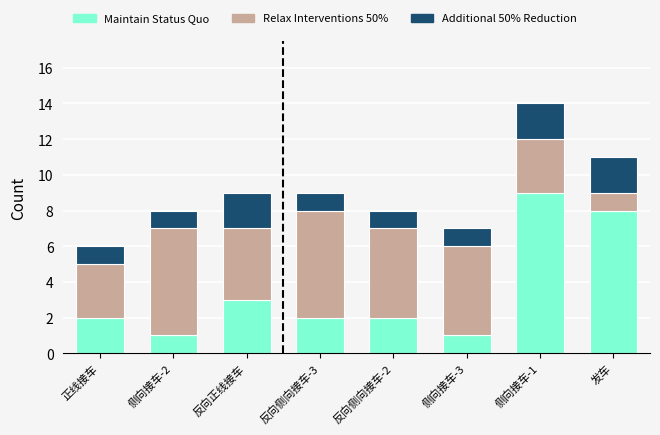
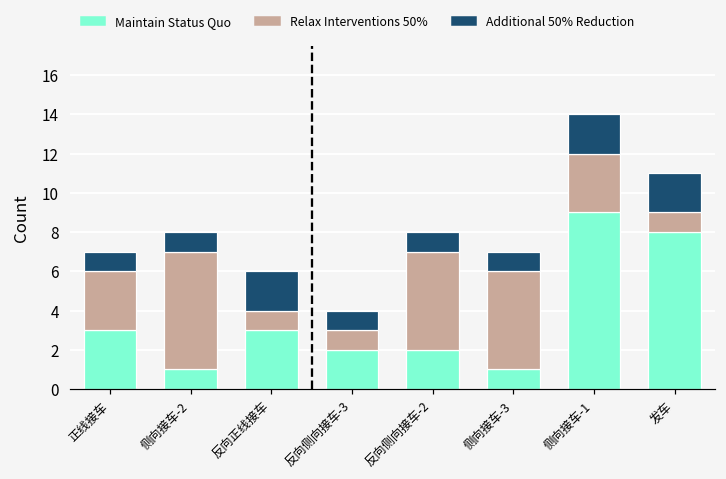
  {
    "Maintain Status Quo": {
-     "正线接车": 2,
+     "正线接车": 3,
      "侧向接车-2": 1,
      "反向正线接车": 3,
      "反向侧向接车-3": 2,
      "反向侧向接车-2": 2,
      "侧向接车-3": 1,
      "侧向接车-1": 9,
      "发车": 8
    },
    "Relax Interventions 50%": {
      "正线接车": 3,
      "侧向接车-2": 6,
-     "反向正线接车": 4,
-     "反向侧向接车-3": 6,
+     "反向正线接车": 1,
+     "反向侧向接车-3": 1,
      "反向侧向接车-2": 5,
      "侧向接车-3": 5,
      "侧向接车-1": 3,
      "发车": 1
    },
    "Additional 50% Reduction": {
      "正线接车": 1,
      "侧向接车-2": 1,
      "反向正线接车": 2,
      "反向侧向接车-3": 1,
      "反向侧向接车-2": 1,
      "侧向接车-3": 1,
      "侧向接车-1": 2,
      "发车": 2
    }
  }
